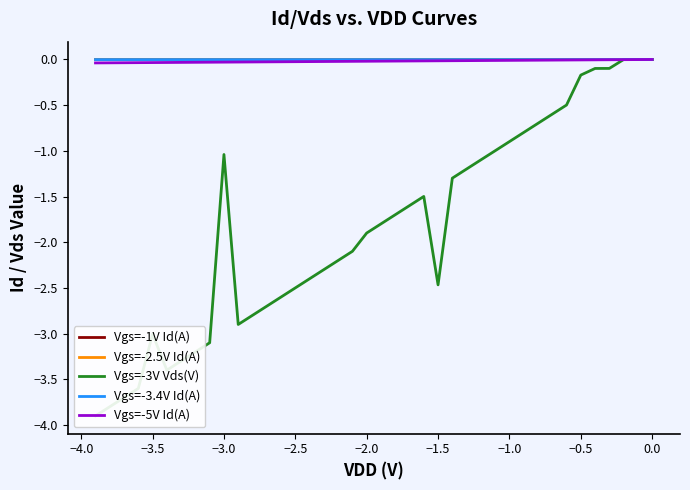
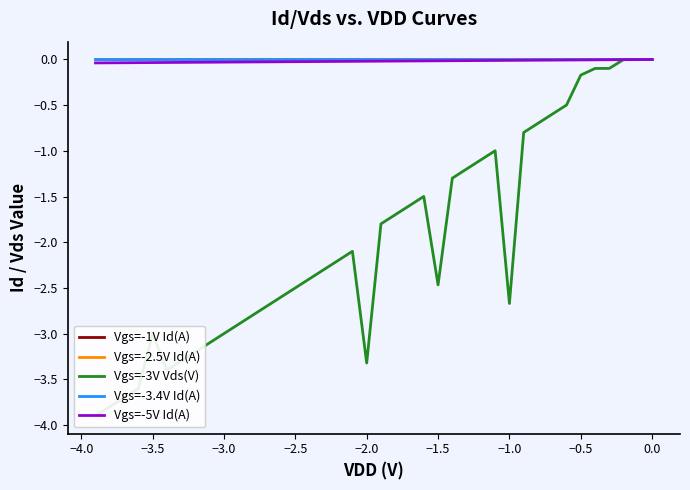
  {
    "Vgs=-3.4V Id(A)": {
      "−3.5": 0.0,
      "−3.0": 0.0
    },
    "Vgs=-3V Vds(V)": {
-     "−3.0": -1.0,
+     "−3.0": -3.0,
      "−2.5": -2.5,
-     "−2.0": -1.9,
+     "−2.0": -3.3,
      "−1.5": -2.5,
-     "−1.0": -0.9,
+     "−1.0": -2.7,
      "−0.5": -0.2
    },
    "Vgs=-5V Id(A)": {
      "−3.5": 0.0
    }
  }
